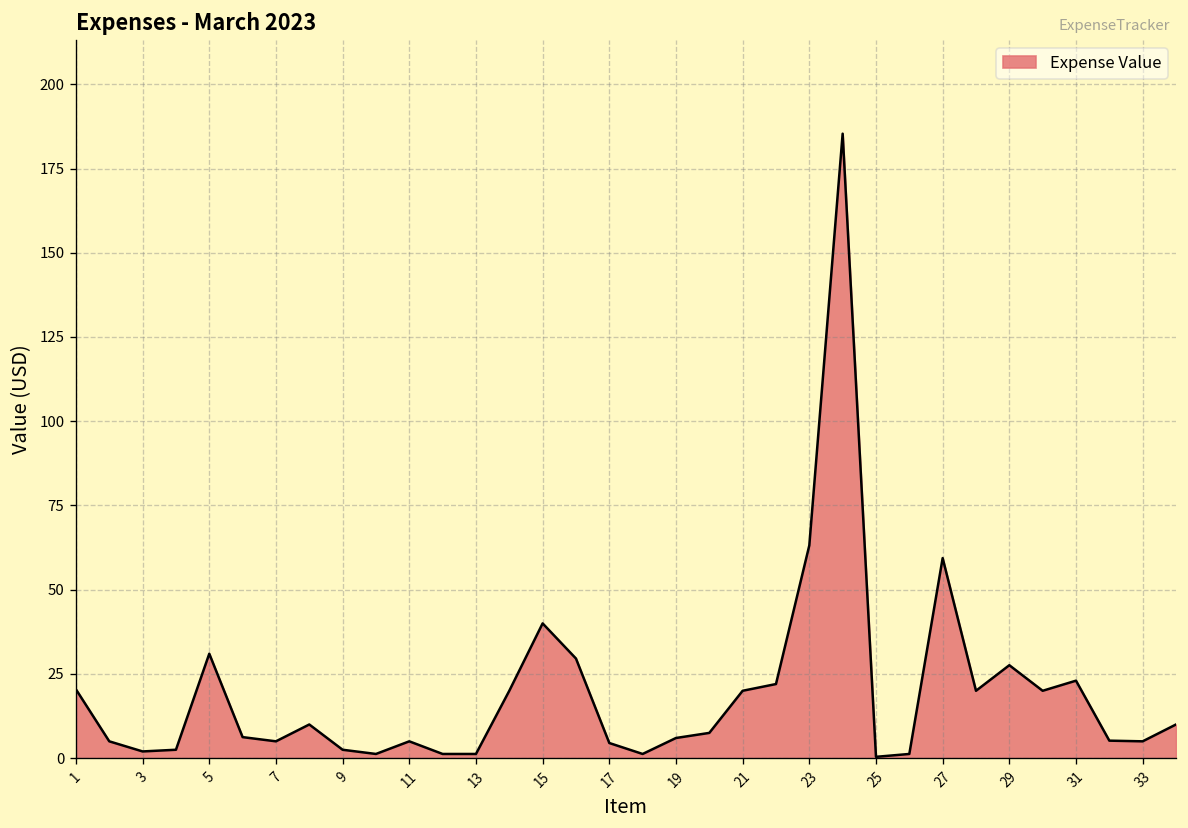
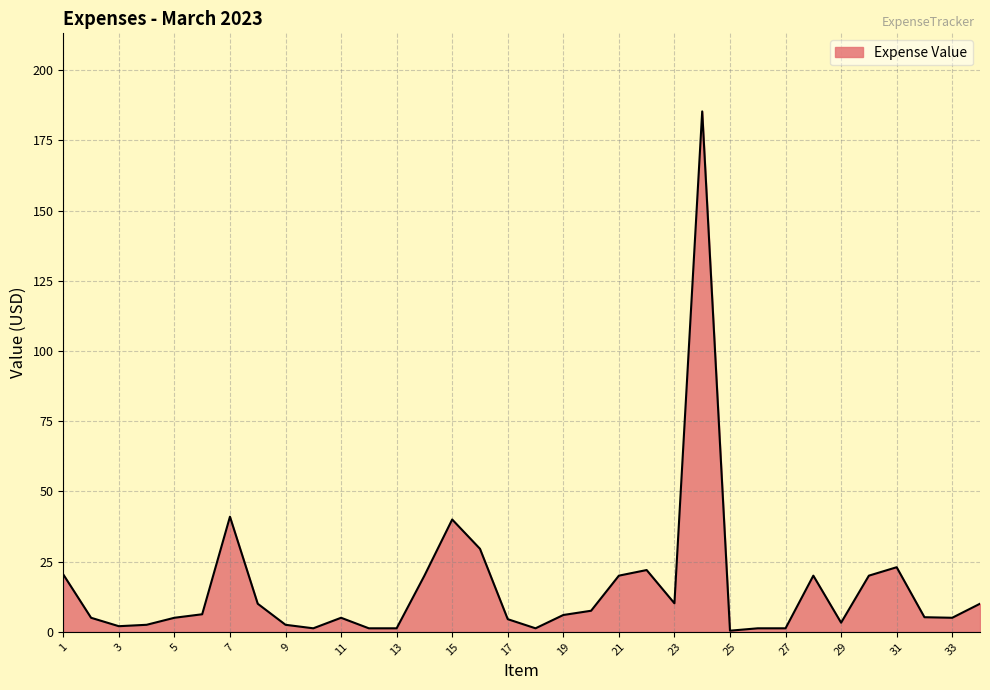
  {
    "1": 20,
    "3": 2,
-   "5": 31,
-   "7": 5,
+   "5": 5,
+   "7": 41,
    "9": 3,
    "11": 5,
    "13": 1,
    "15": 40,
    "17": 5,
    "19": 6,
    "21": 20,
-   "23": 63,
+   "23": 10,
    "25": 0,
-   "27": 59,
-   "29": 28,
+   "27": 1,
+   "29": 3,
    "31": 23,
    "33": 5
  }
